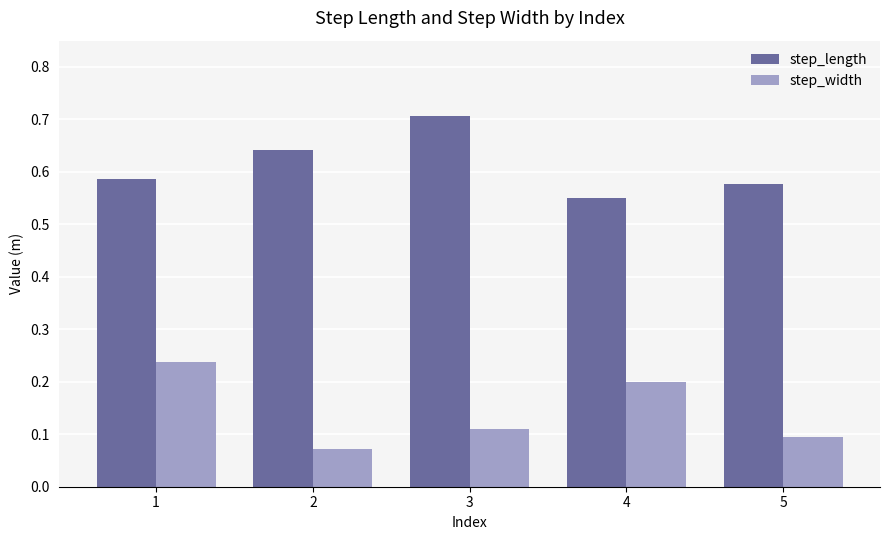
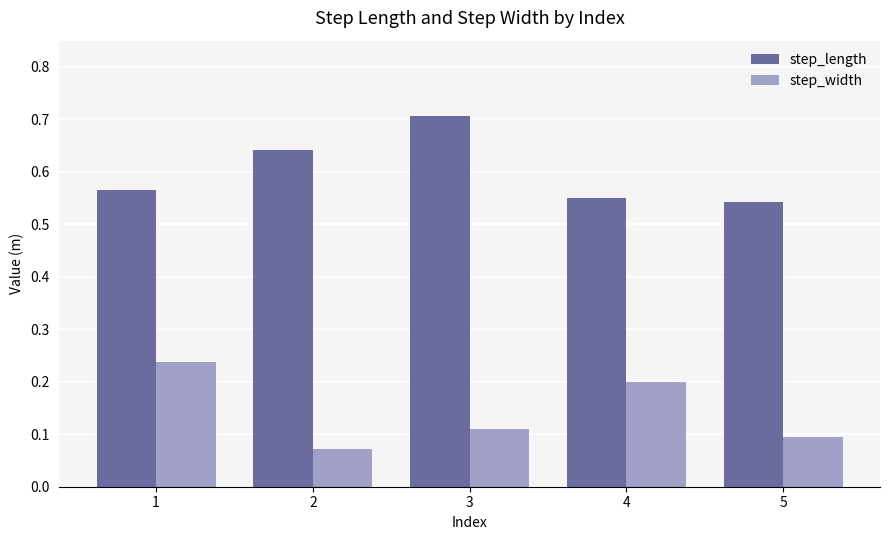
  {
    "step_length": {
-     "1": 0.59,
+     "1": 0.57,
      "2": 0.64,
      "3": 0.71,
      "4": 0.55,
-     "5": 0.58
+     "5": 0.54
    },
    "step_width": {
      "1": 0.24,
      "2": 0.07,
      "3": 0.11,
      "4": 0.20,
      "5": 0.10
    }
  }
